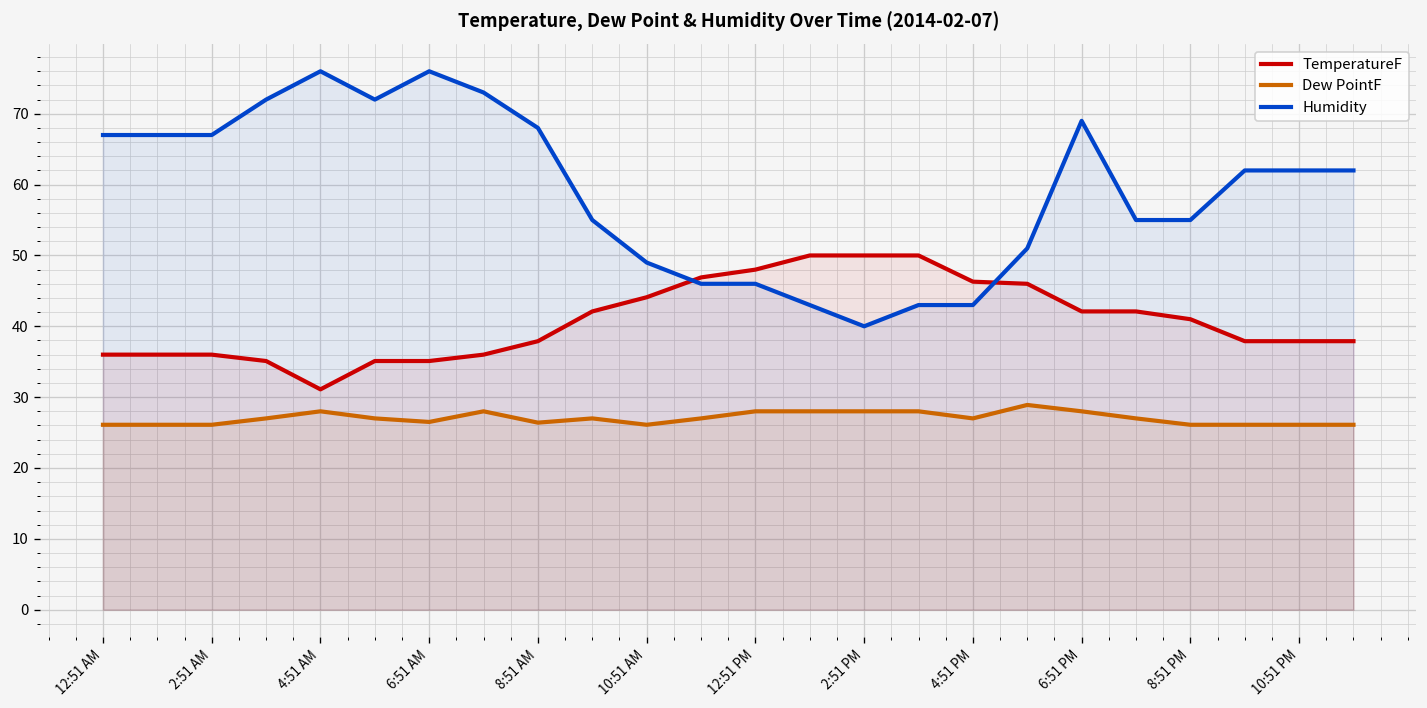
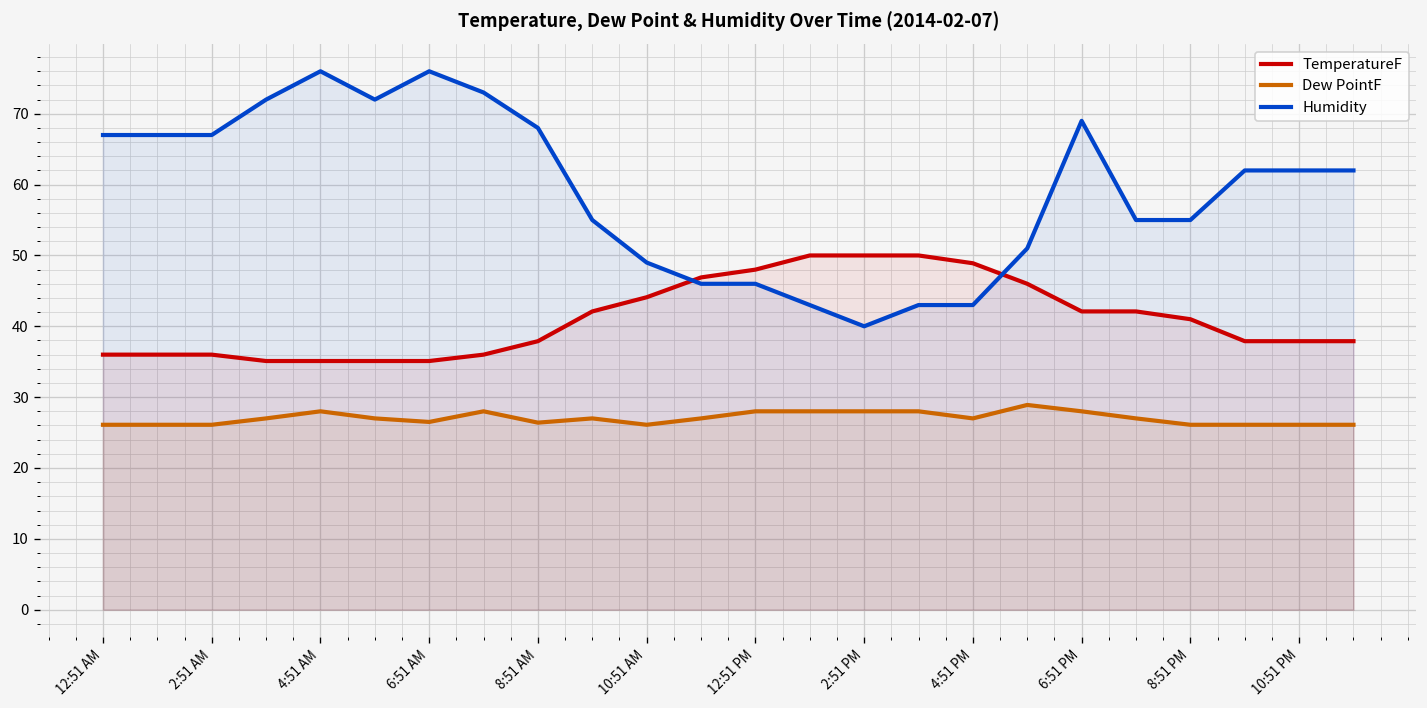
  {
    "TemperatureF": {
      "12:51 AM": 36,
      "2:51 AM": 36,
-     "4:51 AM": 31,
+     "4:51 AM": 35,
      "6:51 AM": 35,
      "8:51 AM": 38,
      "10:51 AM": 44,
      "12:51 PM": 48,
      "2:51 PM": 50,
-     "4:51 PM": 46,
+     "4:51 PM": 49,
      "6:51 PM": 42,
      "8:51 PM": 41,
      "10:51 PM": 38
    },
    "Dew PointF": {
      "12:51 AM": 26,
      "2:51 AM": 26,
      "4:51 AM": 28,
      "6:51 AM": 27,
      "8:51 AM": 26,
      "10:51 AM": 26,
      "12:51 PM": 28,
      "2:51 PM": 28,
      "4:51 PM": 27,
      "6:51 PM": 28,
      "8:51 PM": 26,
      "10:51 PM": 26
    },
    "Humidity": {
      "12:51 AM": 67,
      "2:51 AM": 67,
      "4:51 AM": 76,
      "6:51 AM": 76,
      "8:51 AM": 68,
      "10:51 AM": 49,
      "12:51 PM": 46,
      "2:51 PM": 40,
      "4:51 PM": 43,
      "6:51 PM": 69,
      "8:51 PM": 55,
      "10:51 PM": 62
    }
  }
